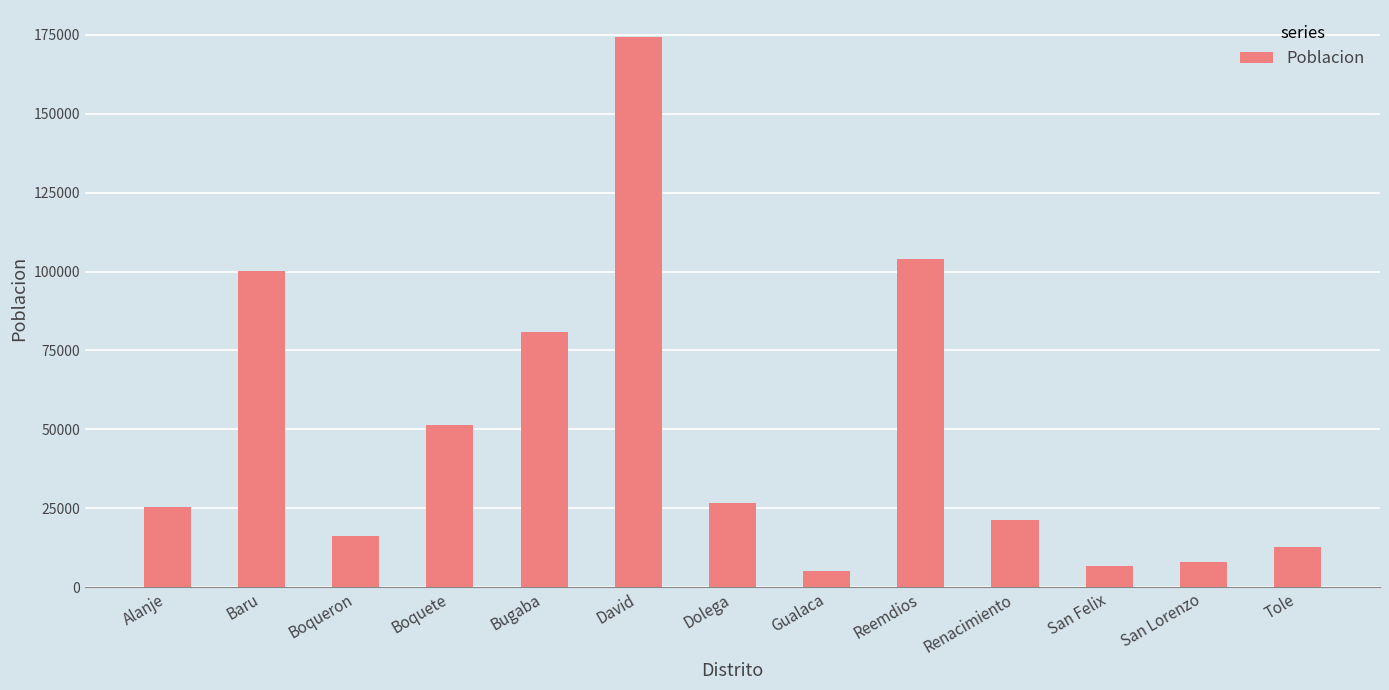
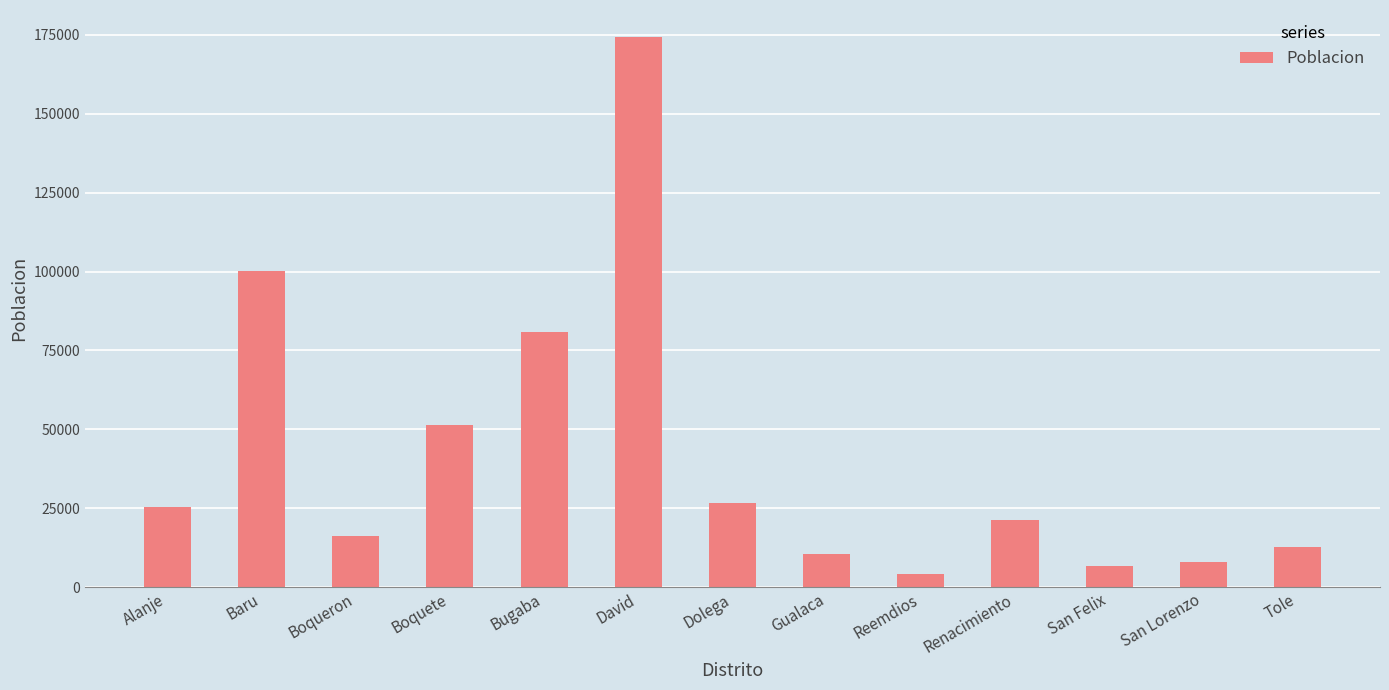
  {
    "Alanje": 25000,
    "Baru": 100000,
    "Boqueron": 16000,
    "Boquete": 51000,
    "Bugaba": 81000,
    "David": 174000,
    "Dolega": 27000,
-   "Gualaca": 5000,
-   "Reemdios": 104000,
+   "Gualaca": 10000,
+   "Reemdios": 4000,
    "Renacimiento": 21000,
    "San Felix": 7000,
    "San Lorenzo": 8000,
    "Tole": 13000
  }
